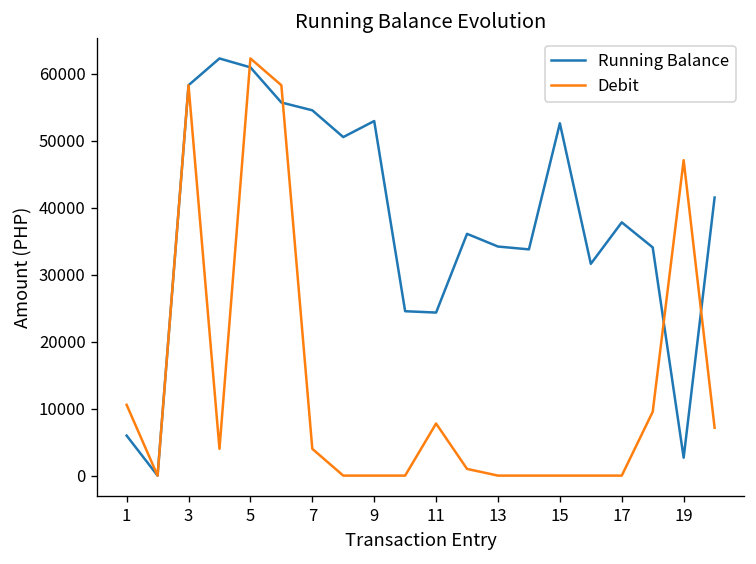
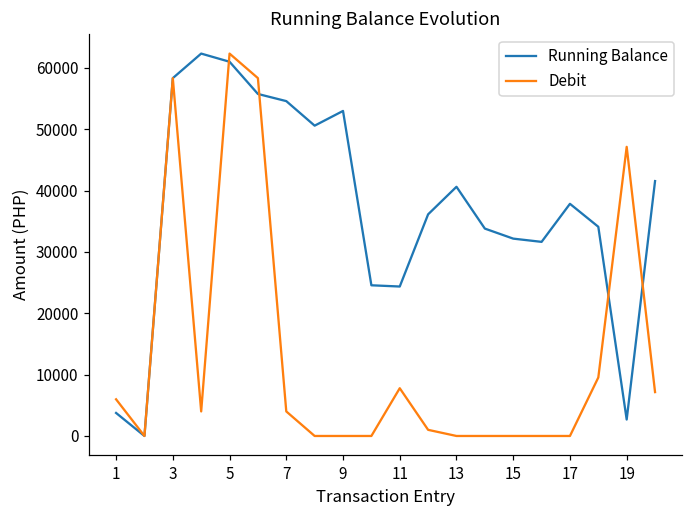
  {
    "Running Balance": {
-     "1": 6000,
+     "1": 4000,
      "5": 61000,
      "7": 55000,
      "9": 53000,
      "11": 24000,
-     "13": 34000,
-     "15": 53000,
+     "13": 41000,
+     "15": 32000,
      "17": 38000,
      "19": 3000
    },
    "Debit": {
-     "1": 11000,
+     "1": 6000,
      "5": 62000,
      "7": 4000,
      "9": 0,
      "11": 8000,
      "13": 0,
      "15": 0,
      "17": 0,
      "19": 47000
    }
  }
